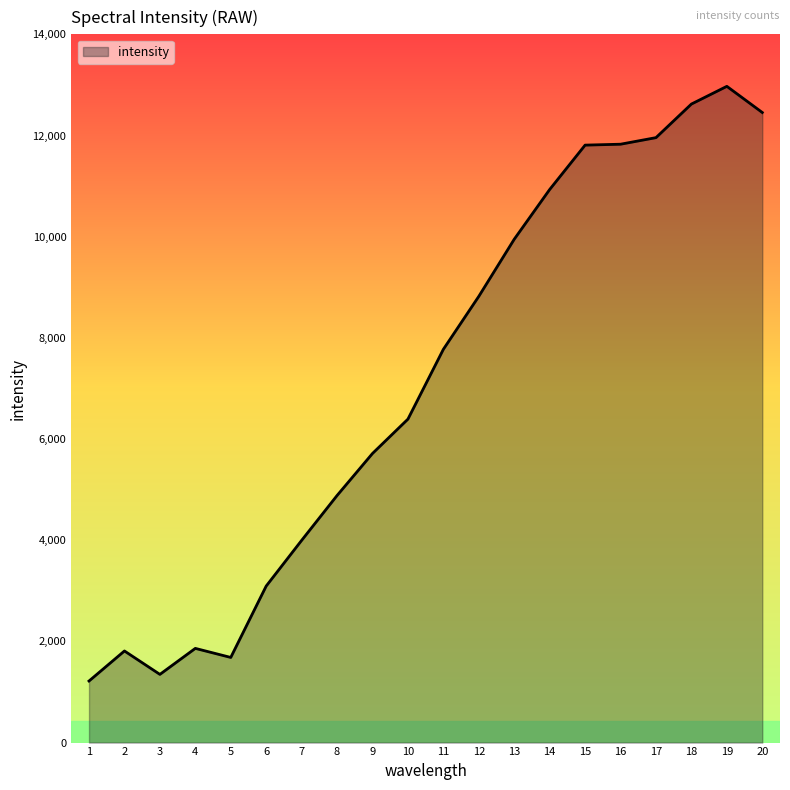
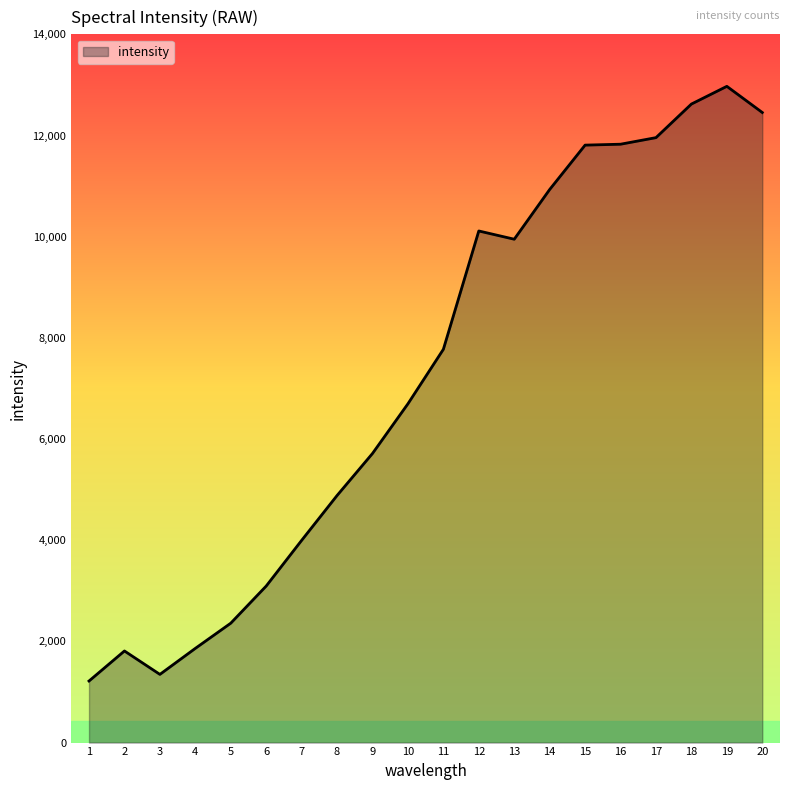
  {
    "1": "1,200",
    "2": "1,800",
    "3": "1,300",
    "4": "1,900",
-   "5": "1,700",
+   "5": "2,400",
    "6": "3,100",
    "7": "4,000",
    "8": "4,900",
    "9": "5,700",
-   "10": "6,400",
+   "10": "6,700",
    "11": "7,800",
-   "12": "8,800",
+   "12": "10,100",
    "13": "10,000",
    "14": "10,900",
    "15": "11,800",
    "16": "11,800",
    "17": "12,000",
    "18": "12,600",
    "19": "13,000",
    "20": "12,500"
  }
